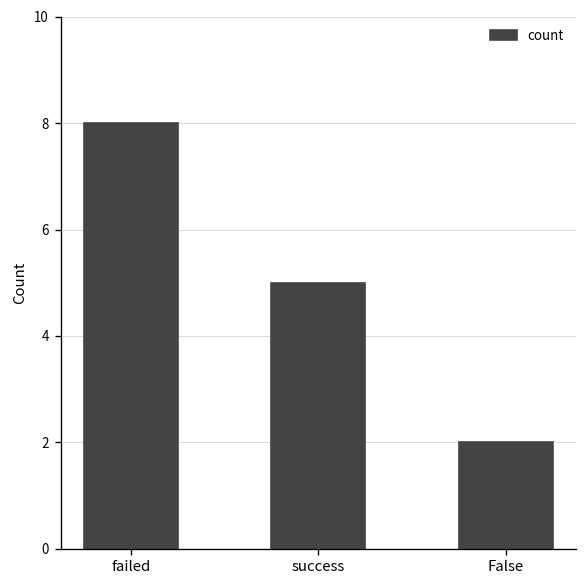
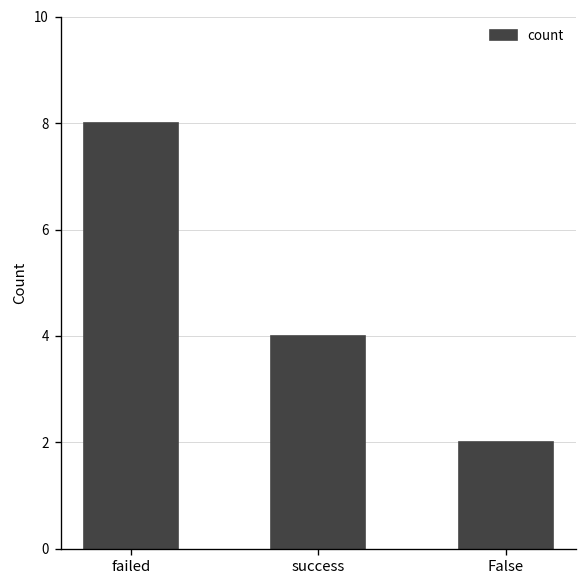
  {
    "failed": 8,
-   "success": 5,
+   "success": 4,
    "False": 2
  }
